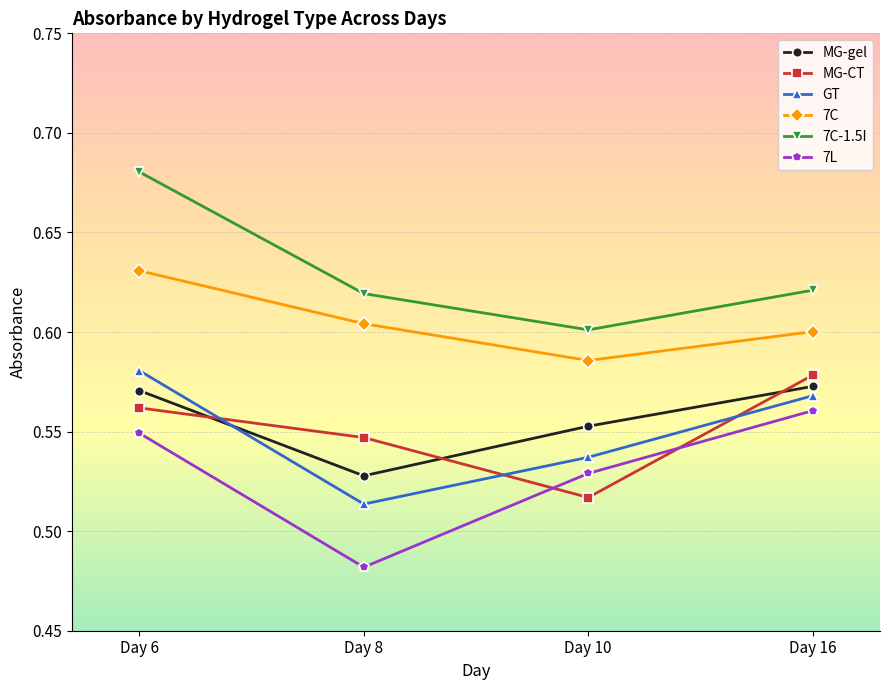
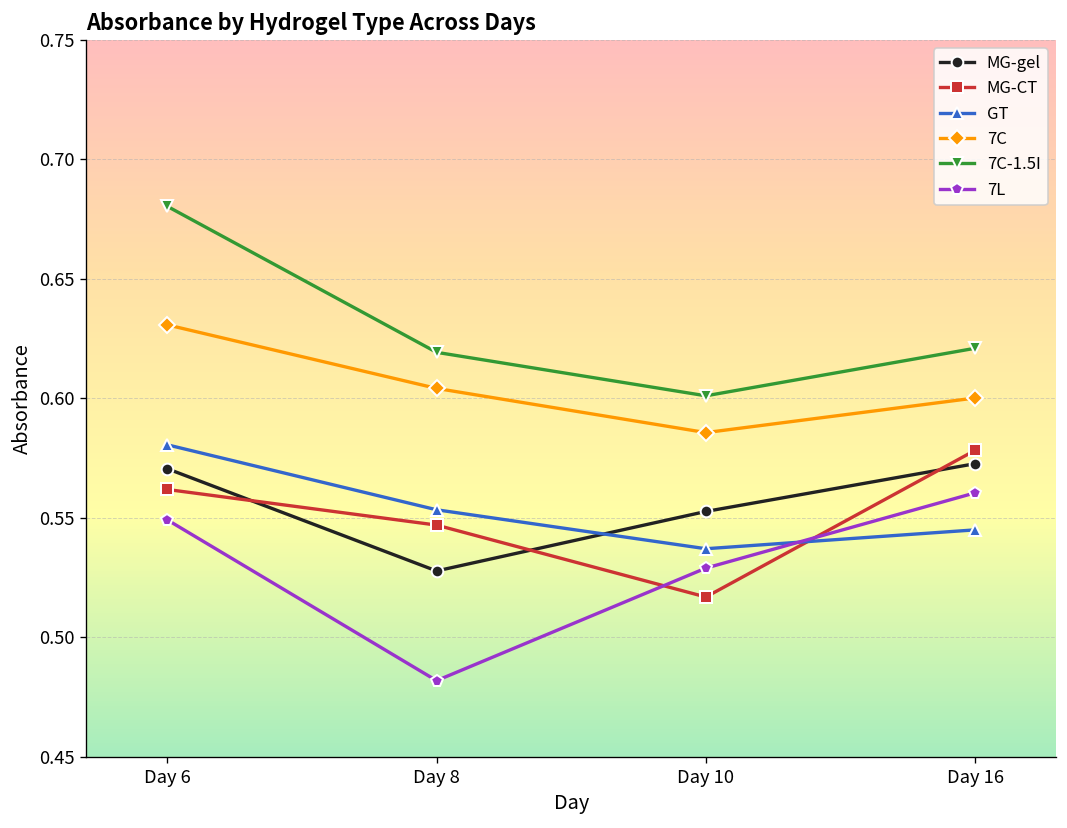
  {
    "MG-gel": {
      "Day 6": 0.571,
      "Day 8": 0.528,
      "Day 10": 0.553,
      "Day 16": 0.573
    },
    "GT": {
      "Day 6": 0.581,
-     "Day 8": 0.514,
+     "Day 8": 0.553,
      "Day 10": 0.537,
-     "Day 16": 0.568
+     "Day 16": 0.545
    },
    "7L": {
      "Day 6": 0.549,
      "Day 8": 0.482,
      "Day 10": 0.529,
      "Day 16": 0.561
    }
  }
